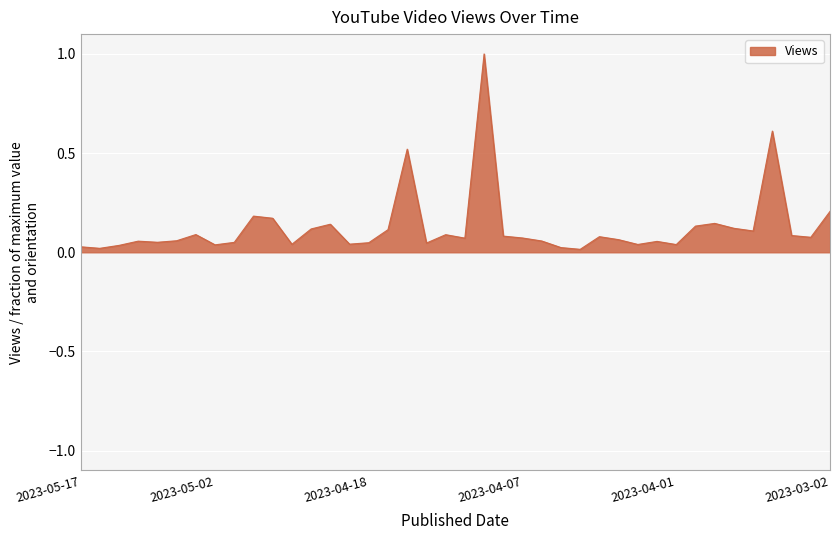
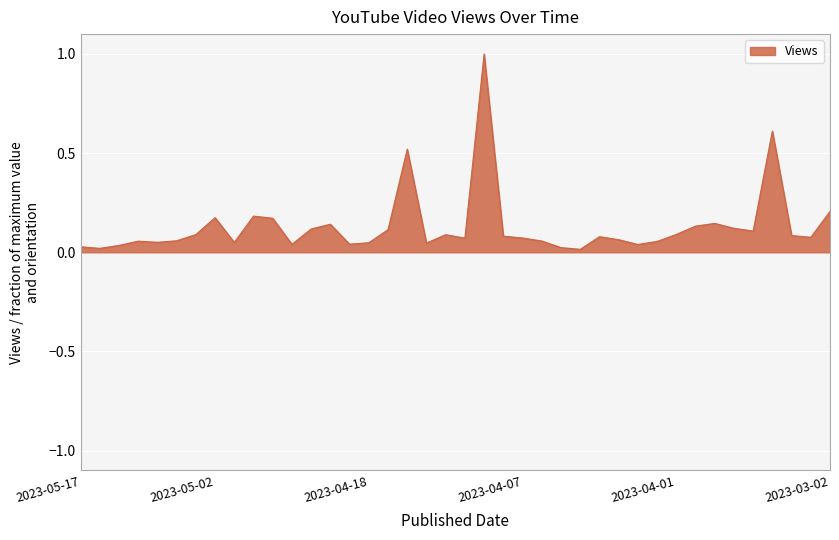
  {
    "2023-05-17": 0.03,
-   "2023-05-02": 0.04,
+   "2023-05-02": 0.17,
    "2023-04-18": 0.05,
    "2023-04-07": 0.07,
-   "2023-04-01": 0.04,
+   "2023-04-01": 0.09,
    "2023-03-02": 0.21
  }
